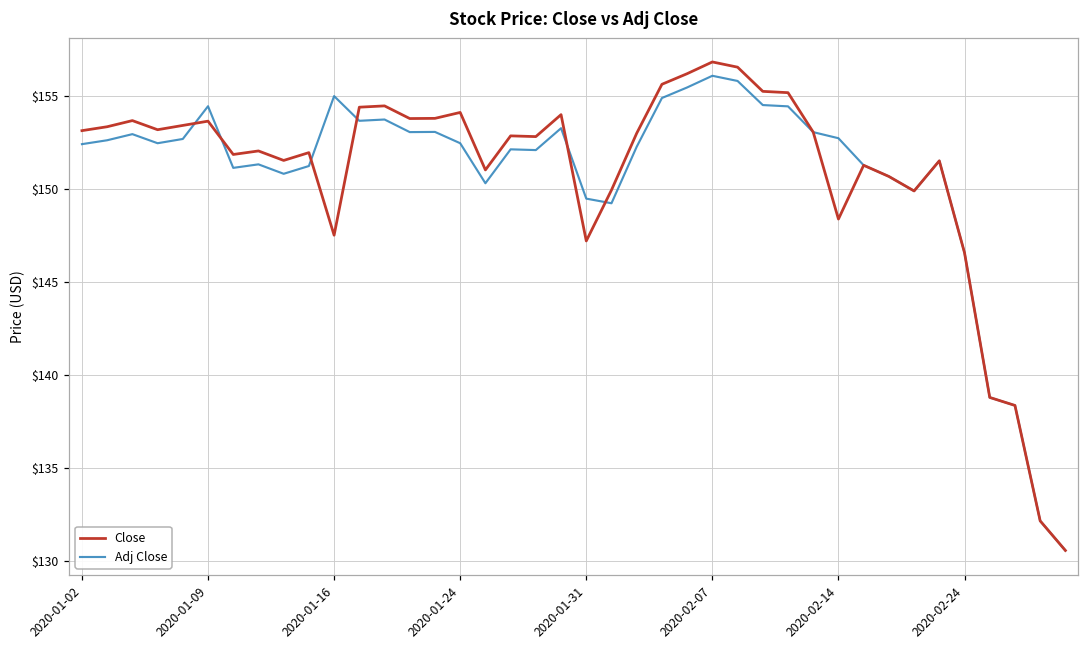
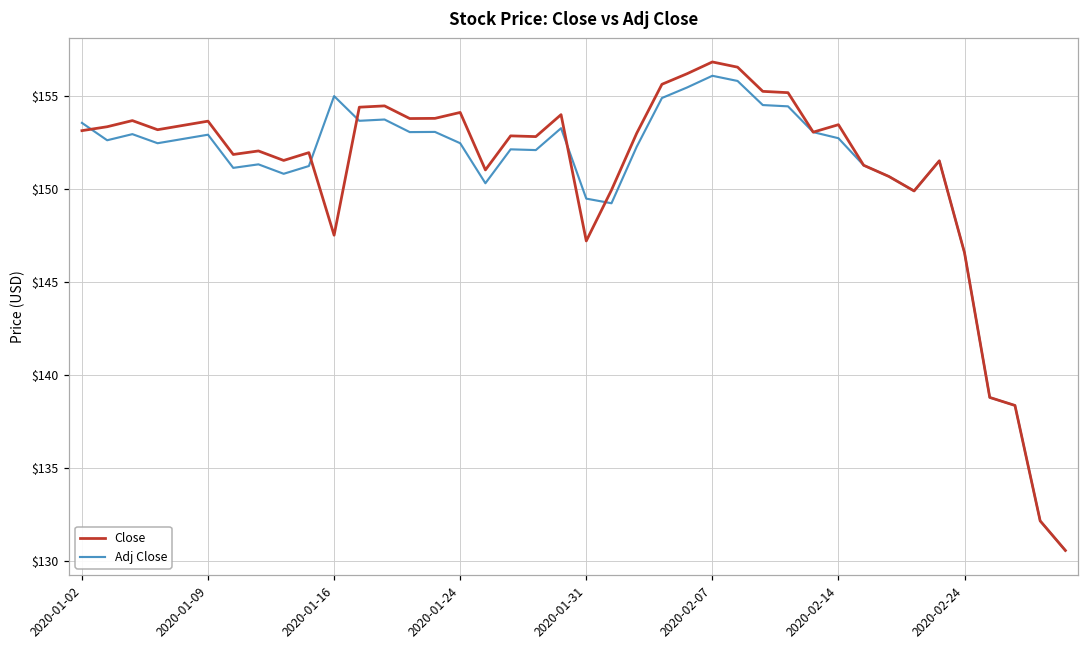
  {
    "Close": {
      "2020-01-02": "$153.1",
      "2020-01-09": "$153.6",
      "2020-01-16": "$147.5",
      "2020-01-24": "$154.1",
      "2020-01-31": "$147.2",
      "2020-02-07": "$156.8",
-     "2020-02-14": "$148.4"
+     "2020-02-14": "$153.5"
    },
    "Adj Close": {
-     "2020-01-02": "$152.4",
-     "2020-01-09": "$154.5",
+     "2020-01-02": "$153.6",
+     "2020-01-09": "$152.9",
      "2020-01-16": "$155.0",
      "2020-01-24": "$152.5",
      "2020-01-31": "$149.5",
      "2020-02-07": "$156.1",
      "2020-02-14": "$152.7"
    }
  }
